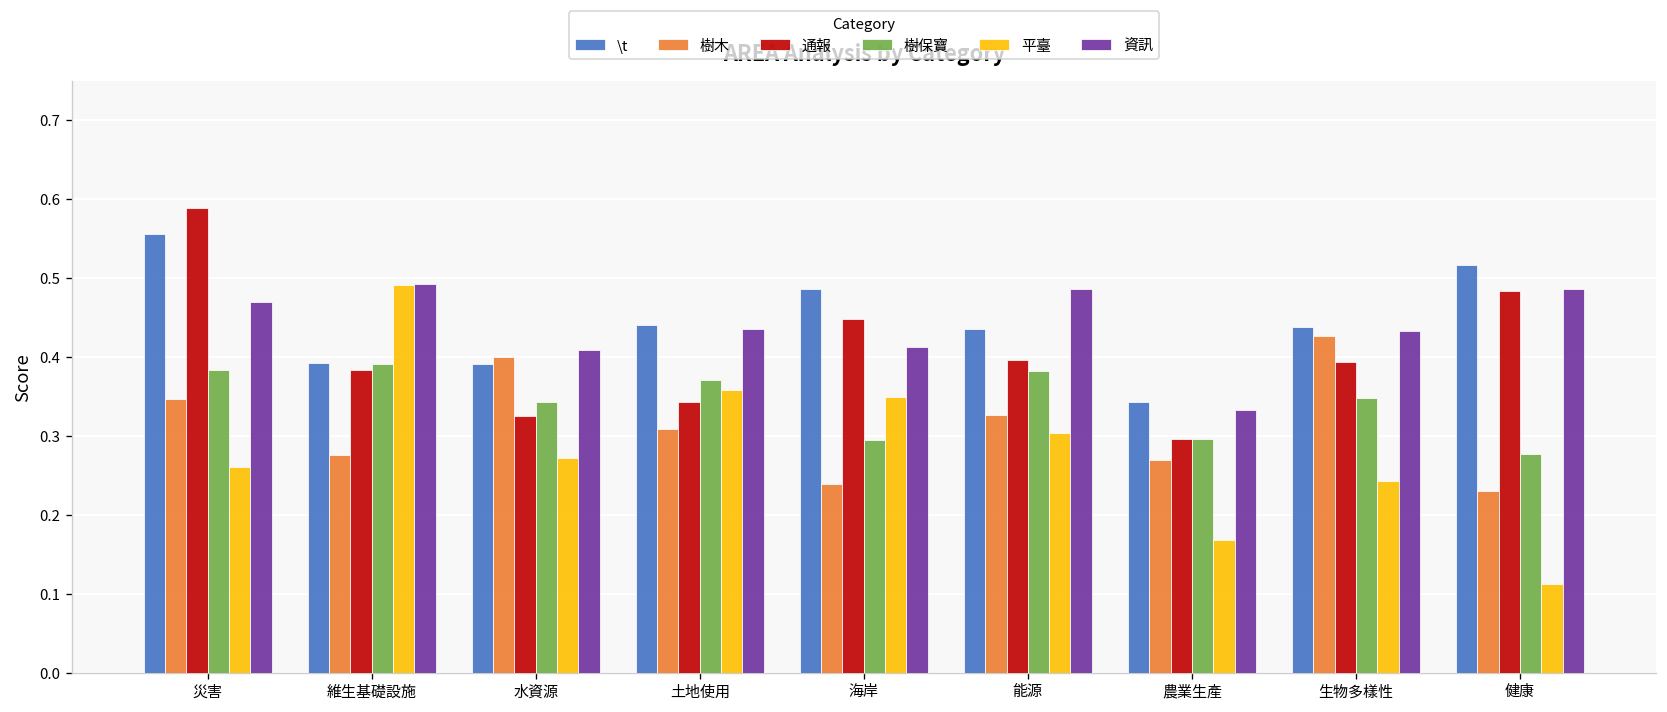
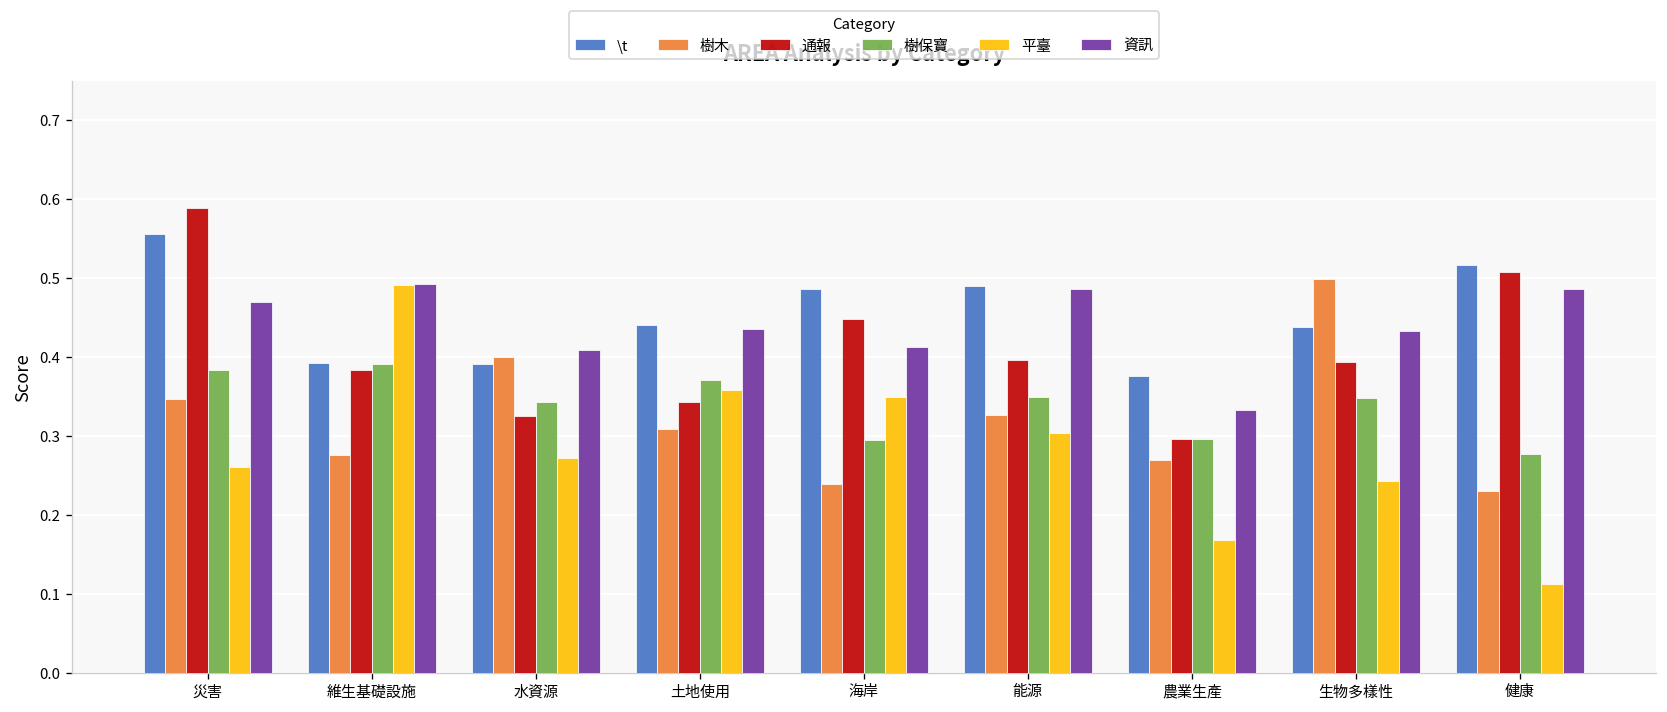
  {
    "\\t": {
      "災害": 0.56,
      "維生基礎設施": 0.39,
      "水資源": 0.39,
      "土地使用": 0.44,
      "海岸": 0.49,
-     "能源": 0.43,
-     "農業生產": 0.34,
+     "能源": 0.49,
+     "農業生產": 0.38,
      "生物多樣性": 0.44,
      "健康": 0.52
    },
    "樹木": {
      "災害": 0.35,
      "維生基礎設施": 0.28,
      "水資源": 0.40,
      "土地使用": 0.31,
      "海岸": 0.24,
      "能源": 0.33,
      "農業生產": 0.27,
-     "生物多樣性": 0.43,
+     "生物多樣性": 0.50,
      "健康": 0.23
    },
    "通報": {
      "災害": 0.59,
      "維生基礎設施": 0.38,
      "水資源": 0.33,
      "土地使用": 0.34,
      "海岸": 0.45,
      "能源": 0.40,
      "農業生產": 0.30,
      "生物多樣性": 0.39,
-     "健康": 0.48
+     "健康": 0.51
    },
    "樹保寶": {
      "災害": 0.38,
      "維生基礎設施": 0.39,
      "水資源": 0.34,
      "土地使用": 0.37,
      "海岸": 0.29,
-     "能源": 0.38,
+     "能源": 0.35,
      "農業生產": 0.30,
      "生物多樣性": 0.35,
      "健康": 0.28
    },
    "平臺": {
      "災害": 0.26,
      "維生基礎設施": 0.49,
      "水資源": 0.27,
      "土地使用": 0.36,
      "海岸": 0.35,
      "能源": 0.30,
      "農業生產": 0.17,
      "生物多樣性": 0.24,
      "健康": 0.11
    },
    "資訊": {
      "災害": 0.47,
      "維生基礎設施": 0.49,
      "水資源": 0.41,
      "土地使用": 0.43,
      "海岸": 0.41,
      "能源": 0.49,
      "農業生產": 0.33,
      "生物多樣性": 0.43,
      "健康": 0.49
    }
  }
